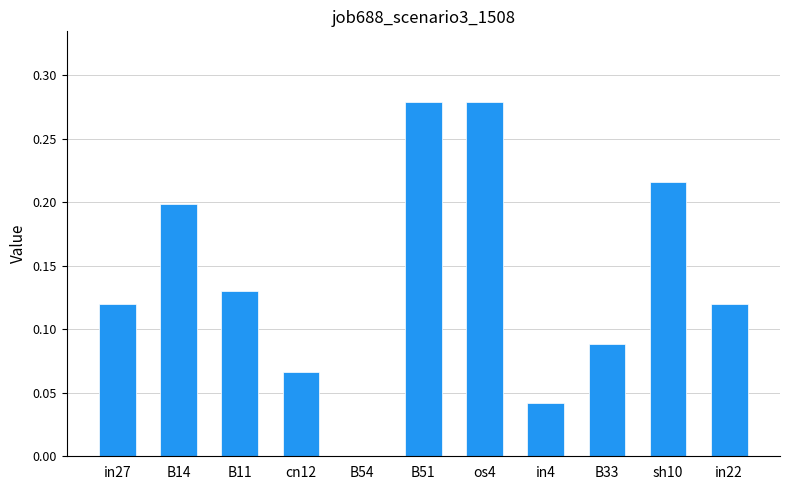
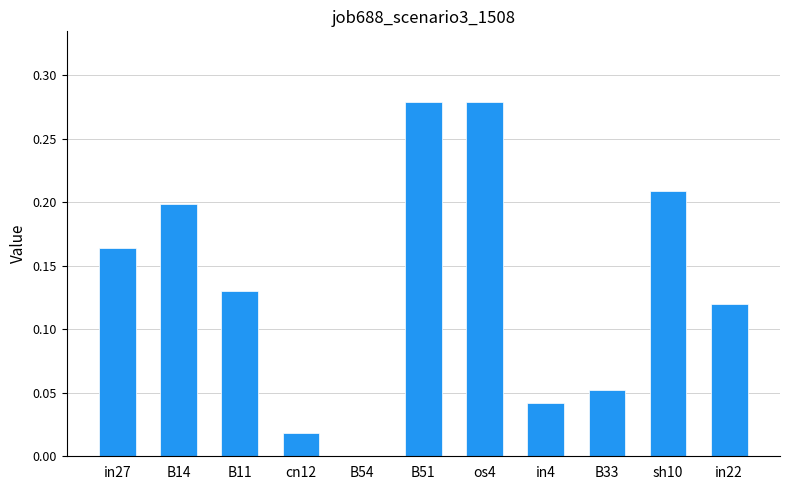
  {
-   "in27": 0.120,
+   "in27": 0.164,
    "B14": 0.199,
    "B11": 0.130,
-   "cn12": 0.067,
+   "cn12": 0.018,
    "B54": 0.000,
    "B51": 0.279,
    "os4": 0.279,
    "in4": 0.042,
-   "B33": 0.088,
-   "sh10": 0.216,
+   "B33": 0.052,
+   "sh10": 0.208,
    "in22": 0.120
  }
